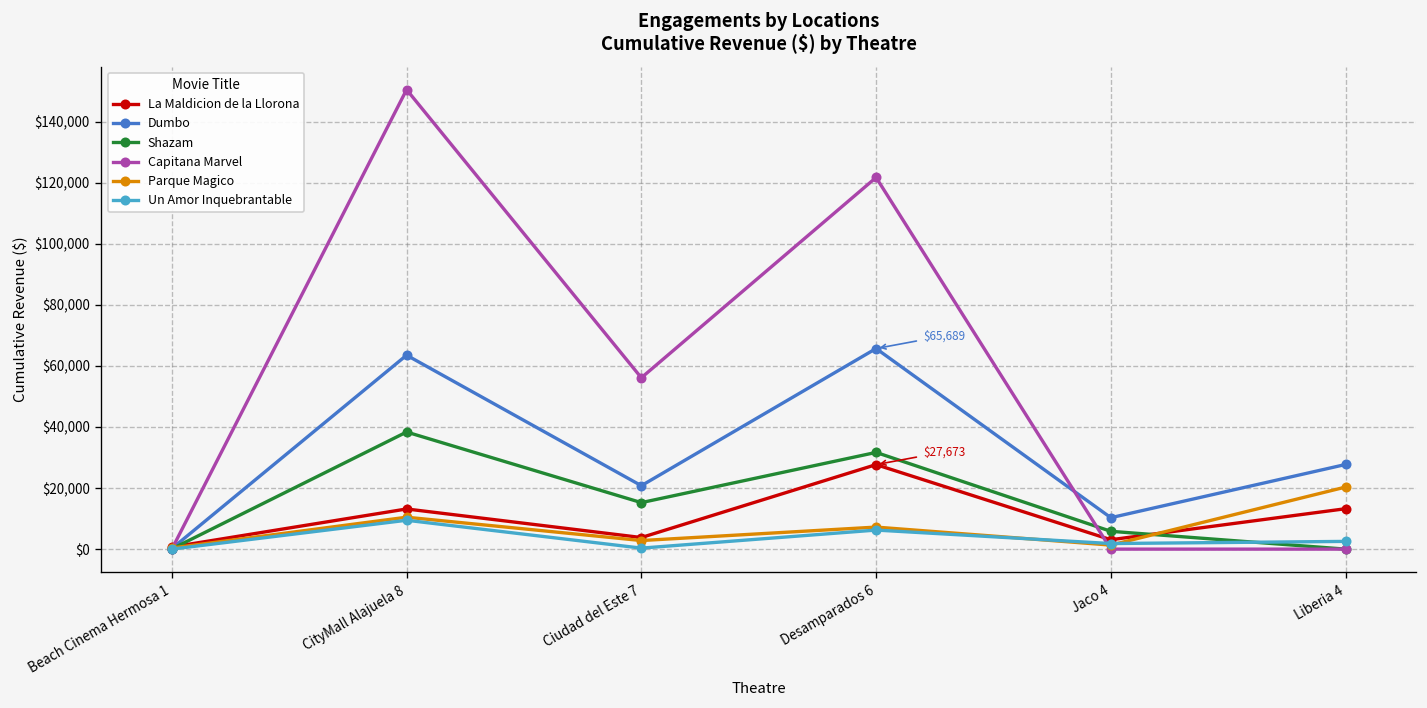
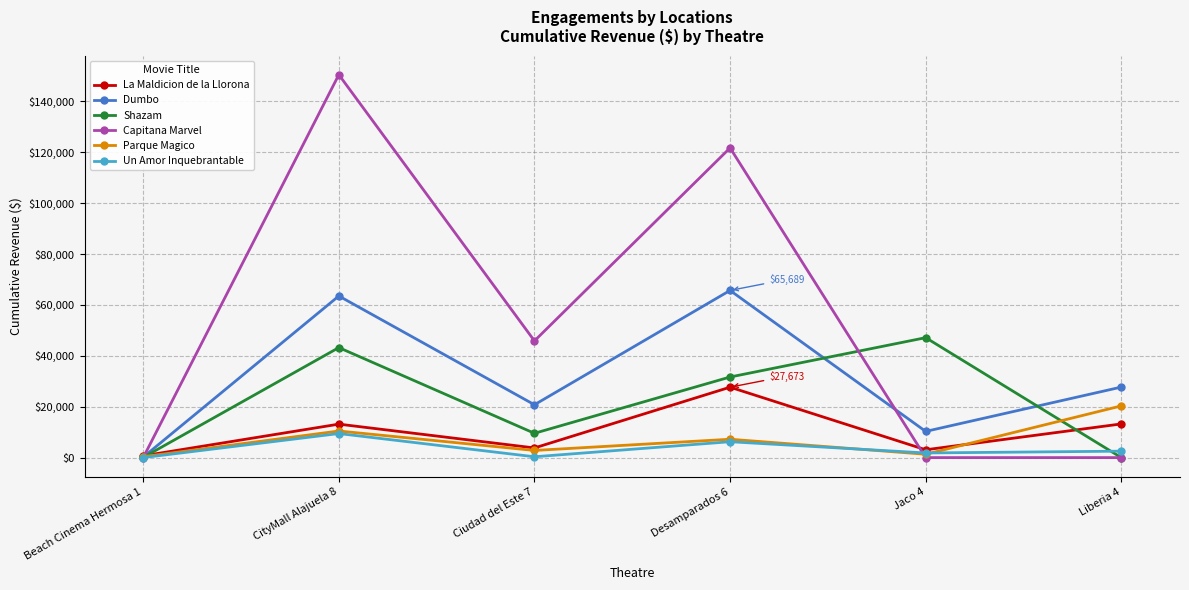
  {
    "La Maldicion de la Llorona": {
      "Desamparados 6": "$27,673"
    },
    "Shazam": {
-     "CityMall Alajuela 8": "$38,000",
-     "Ciudad del Este 7": "$15,000",
-     "Jaco 4": "$6,000"
+     "CityMall Alajuela 8": "$43,000",
+     "Ciudad del Este 7": "$10,000",
+     "Jaco 4": "$47,000"
    },
    "Capitana Marvel": {
      "CityMall Alajuela 8": "$150,000",
-     "Ciudad del Este 7": "$56,000",
+     "Ciudad del Este 7": "$46,000",
      "Desamparados 6": "$122,000",
      "Jaco 4": "$0"
    },
    "Parque Magico": {
      "Ciudad del Este 7": "$3,000",
      "Liberia 4": "$20,000"
    }
  }
